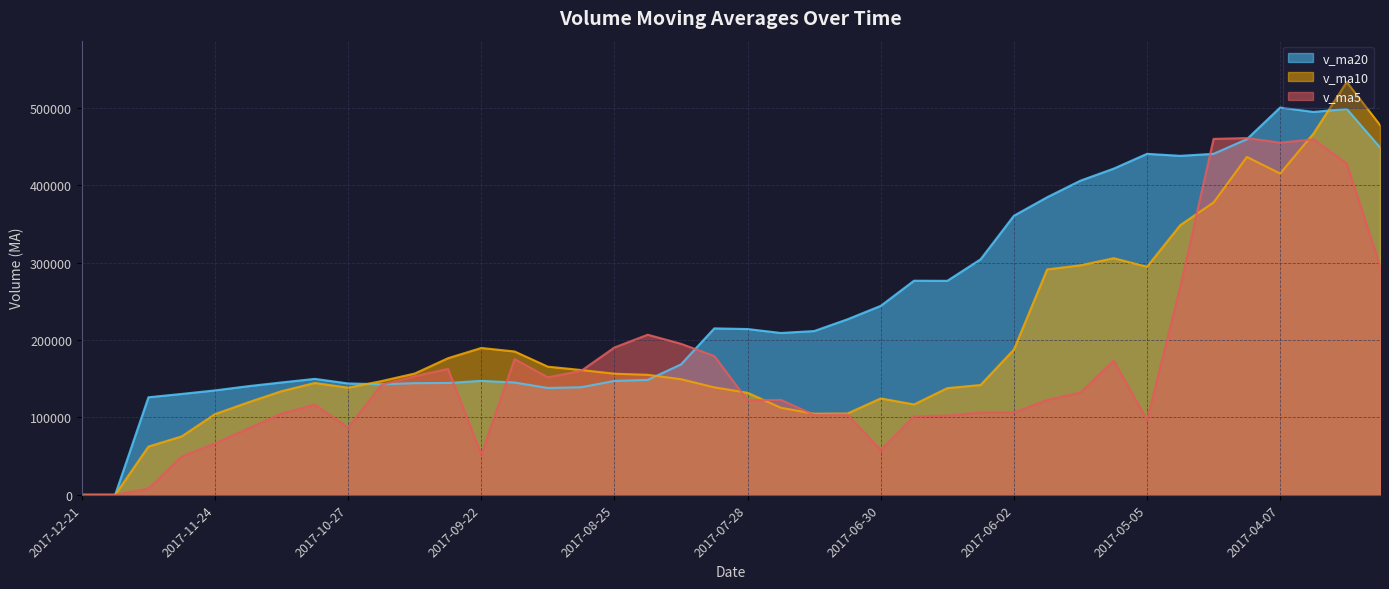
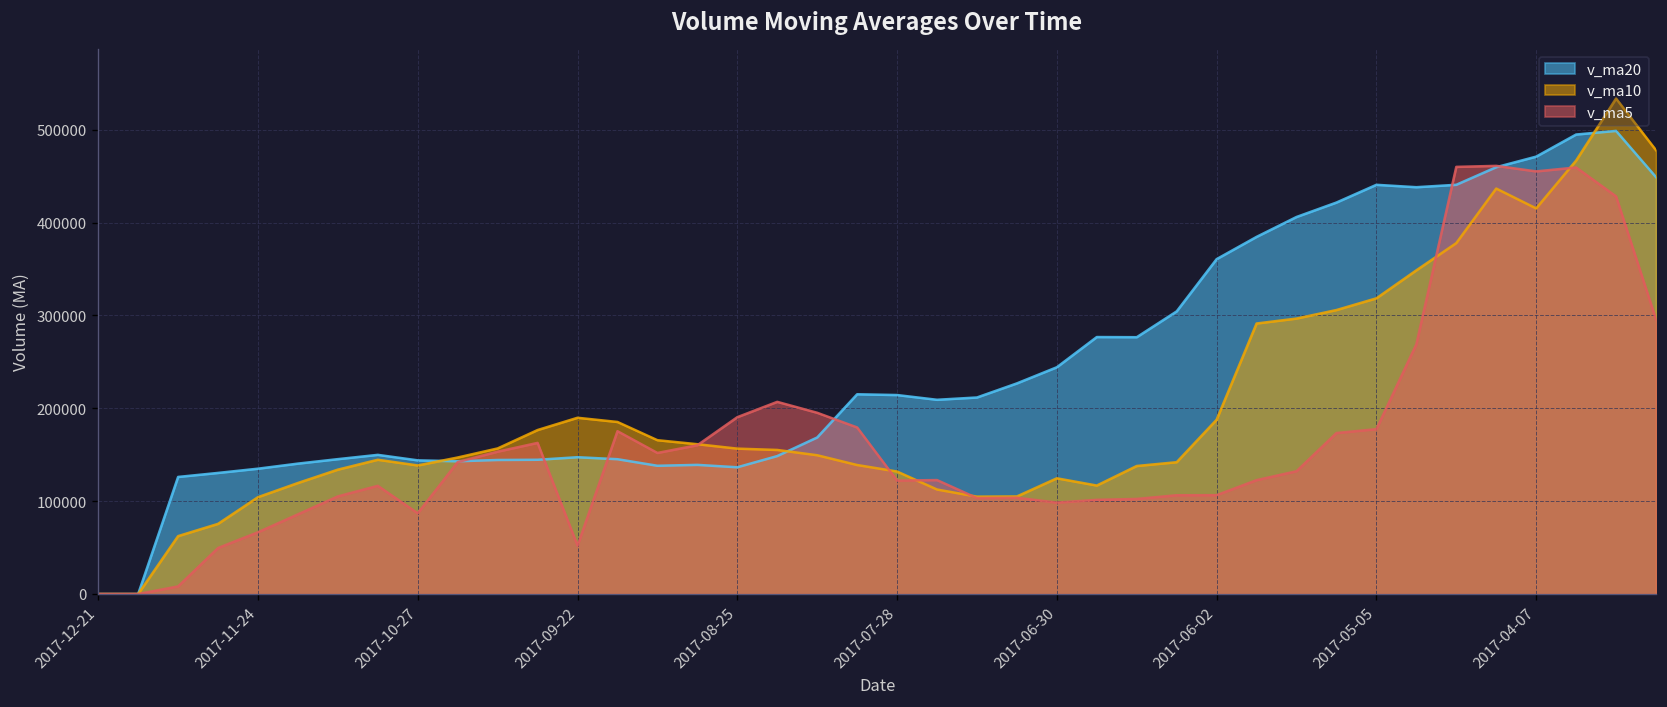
  {
    "v_ma20": {
      "2017-11-24": 130000,
      "2017-10-27": 140000,
      "2017-09-22": 150000,
-     "2017-08-25": 150000,
+     "2017-08-25": 140000,
      "2017-07-28": 210000,
      "2017-06-30": 240000,
      "2017-06-02": 360000,
      "2017-05-05": 440000,
-     "2017-04-07": 500000
+     "2017-04-07": 470000
    },
    "v_ma10": {
      "2017-11-24": 100000,
      "2017-10-27": 140000,
      "2017-09-22": 190000,
      "2017-08-25": 160000,
      "2017-07-28": 130000,
      "2017-06-30": 120000,
      "2017-06-02": 190000,
-     "2017-05-05": 290000,
+     "2017-05-05": 320000,
      "2017-04-07": 420000
    },
    "v_ma5": {
      "2017-11-24": 70000,
      "2017-10-27": 90000,
      "2017-09-22": 50000,
      "2017-08-25": 190000,
      "2017-07-28": 120000,
-     "2017-06-30": 60000,
+     "2017-06-30": 100000,
      "2017-06-02": 110000,
-     "2017-05-05": 100000,
+     "2017-05-05": 180000,
      "2017-04-07": 460000
    }
  }
